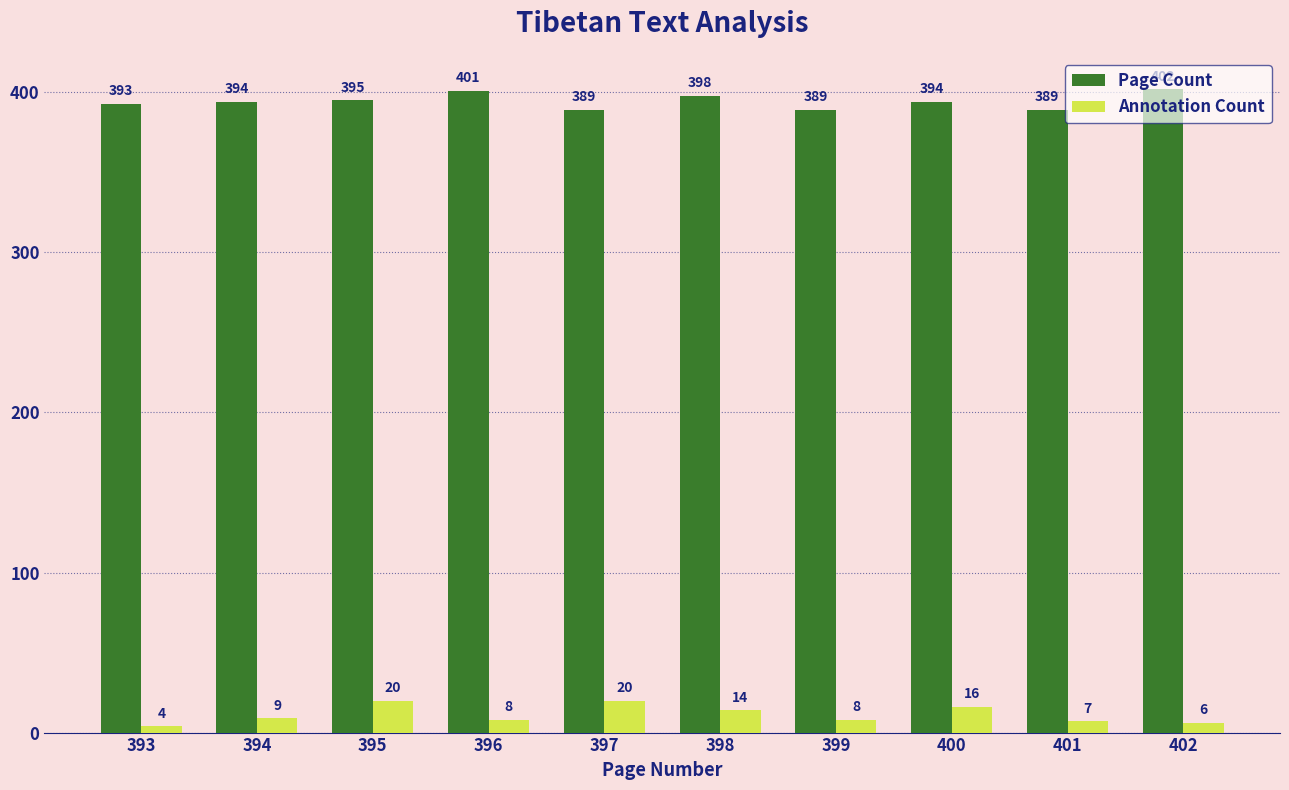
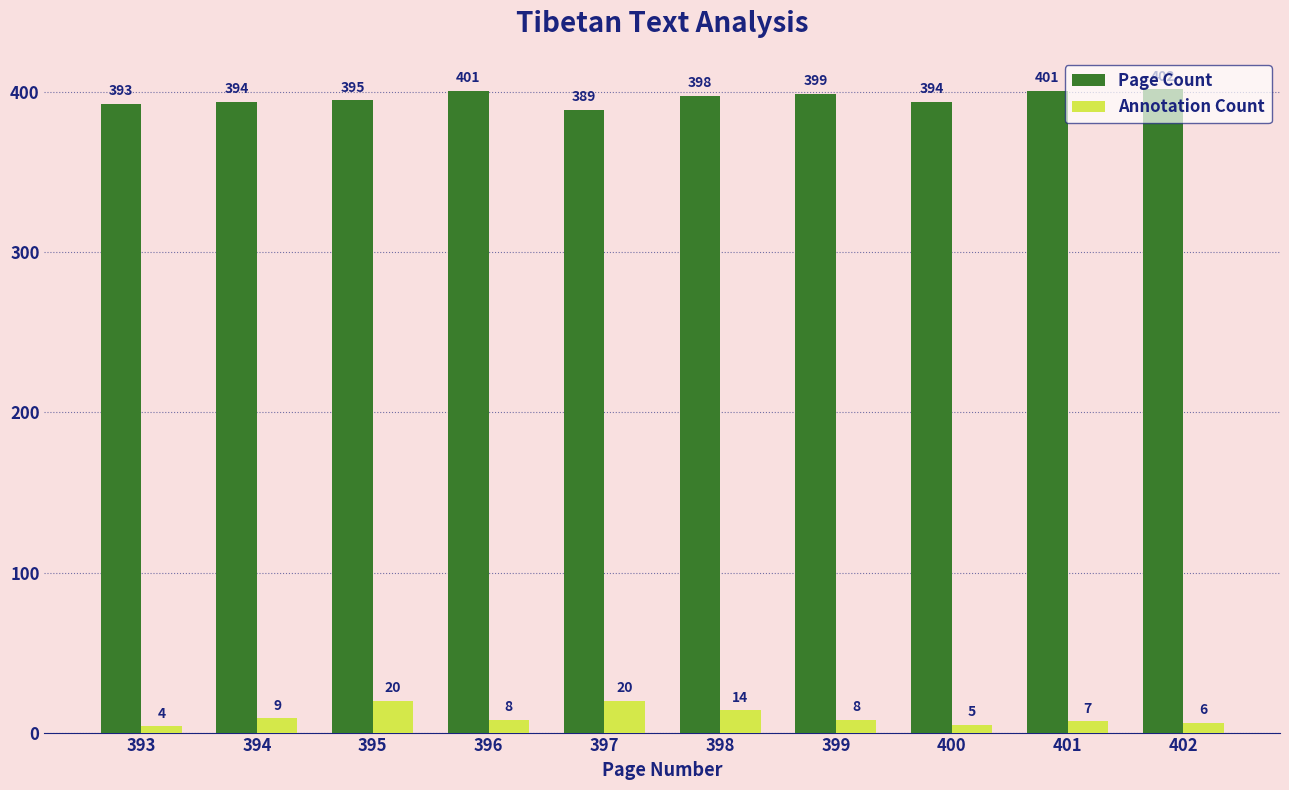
  {
    "Page Count": {
      "393": 393,
      "394": 394,
      "395": 395,
      "396": 401,
      "397": 389,
      "398": 398,
-     "399": 389,
+     "399": 399,
      "400": 394,
-     "401": 389
+     "401": 401
    },
    "Annotation Count": {
      "393": 4,
      "394": 9,
      "395": 20,
      "396": 8,
      "397": 20,
      "398": 14,
      "399": 8,
-     "400": 16,
+     "400": 5,
      "401": 7,
      "402": 6
    }
  }
